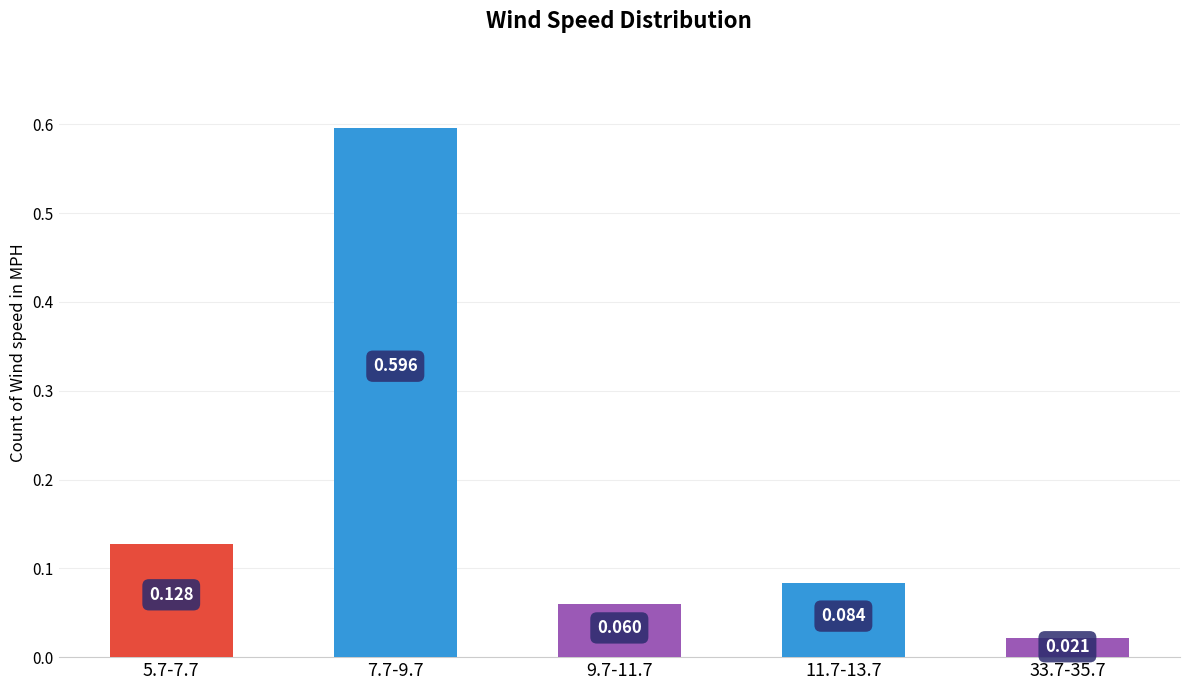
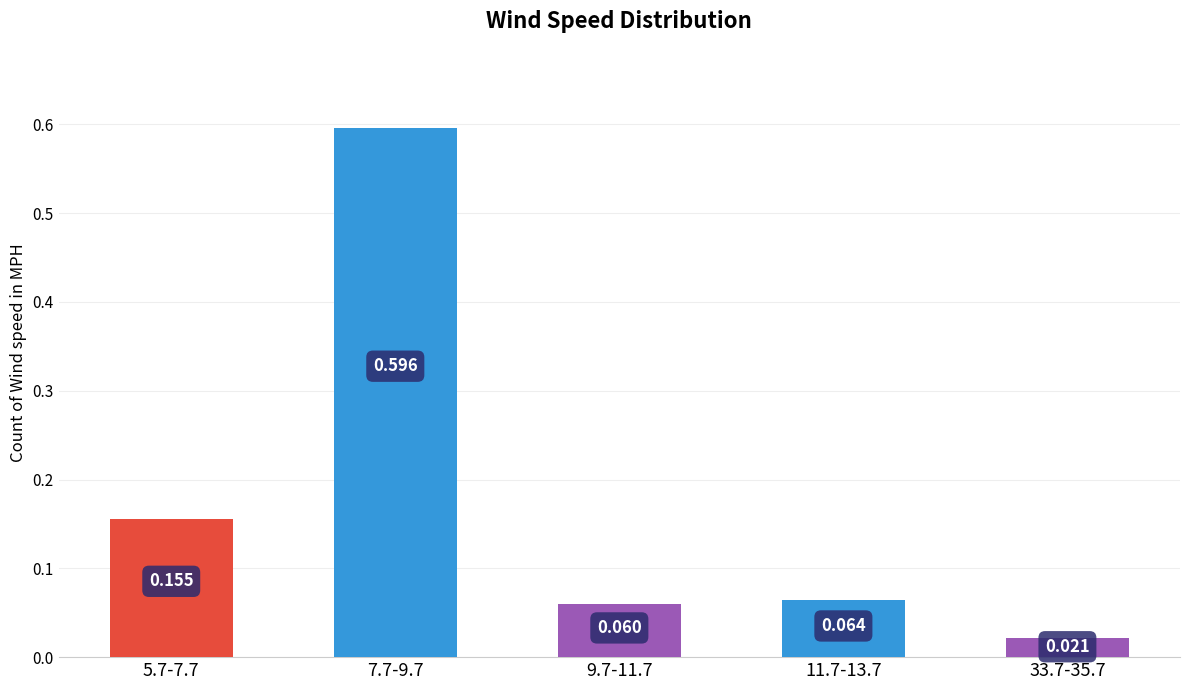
  {
-   "5.7-7.7": 0.128,
-   "11.7-13.7": 0.084
+   "5.7-7.7": 0.155,
+   "11.7-13.7": 0.064
  }
